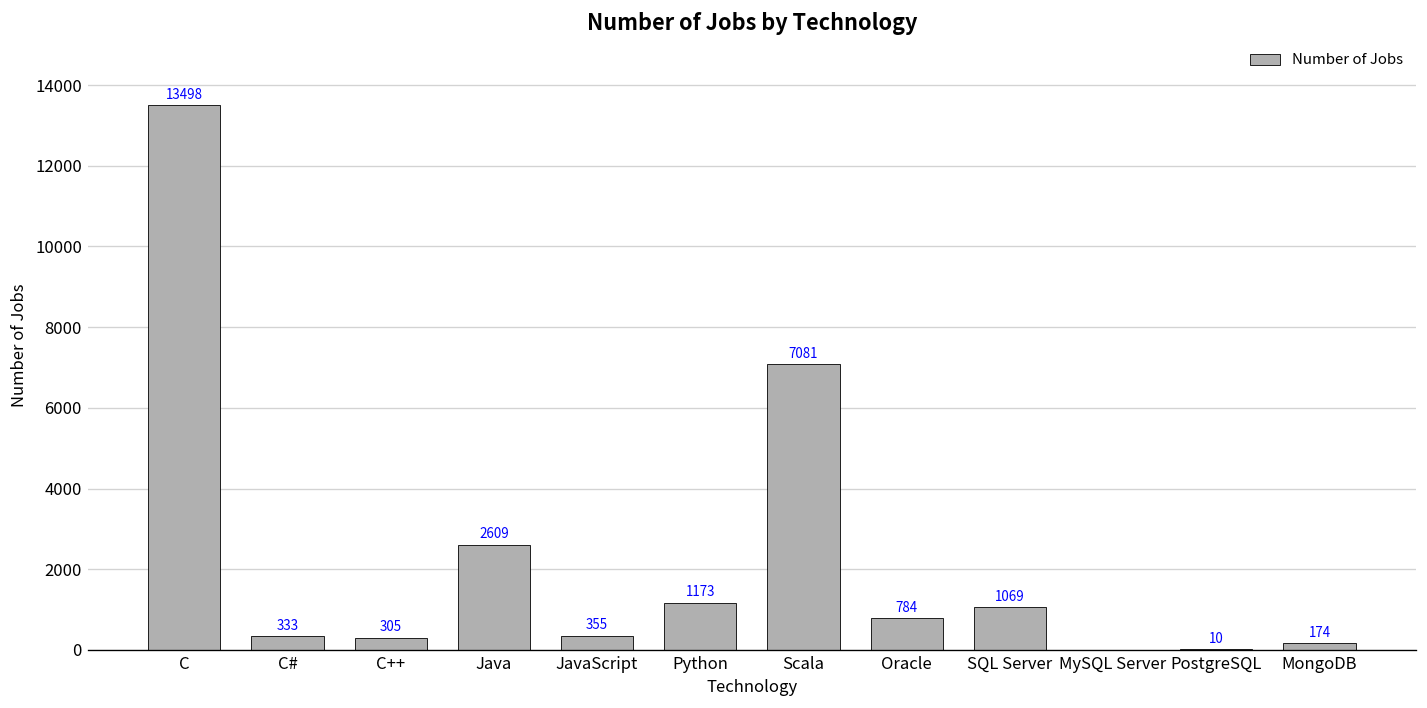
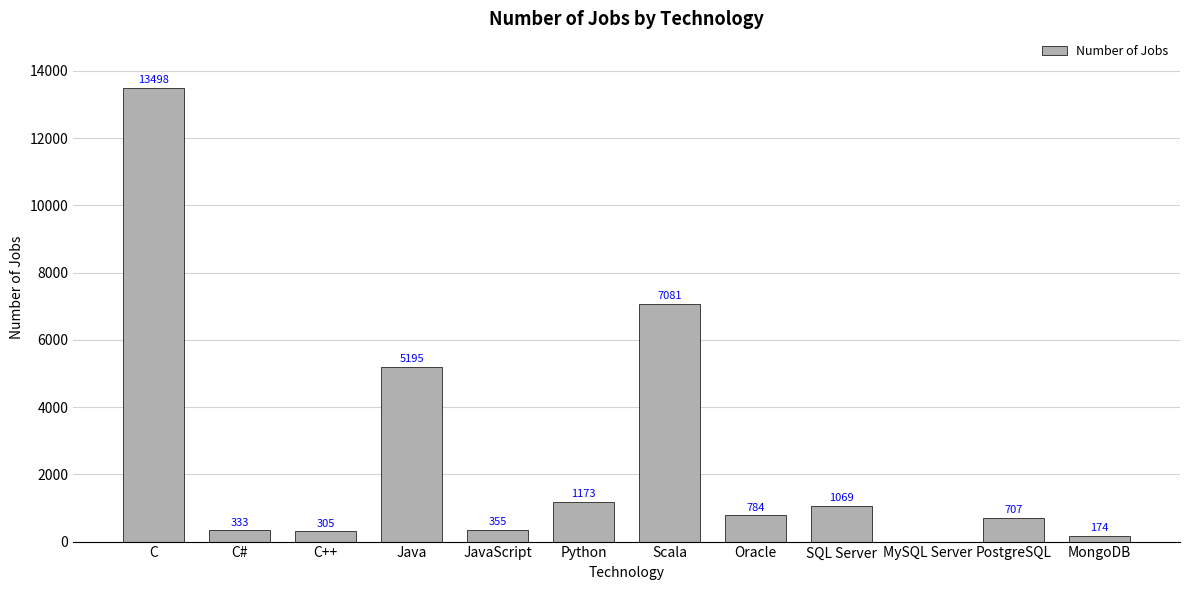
  {
    "C": 13498,
    "C#": 333,
    "C++": 305,
-   "Java": 2609,
+   "Java": 5195,
    "JavaScript": 355,
    "Python": 1173,
    "Scala": 7081,
    "Oracle": 784,
    "SQL Server": 1069,
-   "PostgreSQL": 10,
+   "PostgreSQL": 707,
    "MongoDB": 174
  }
